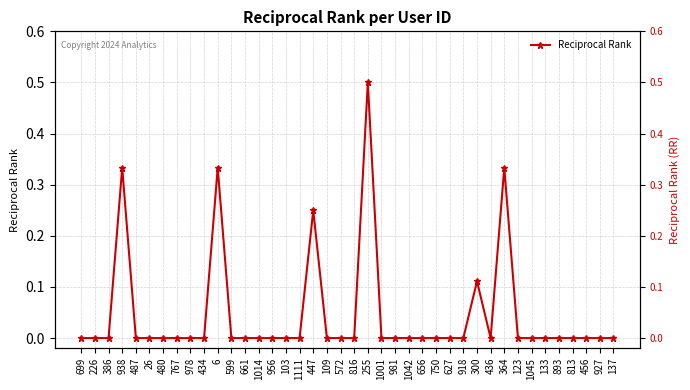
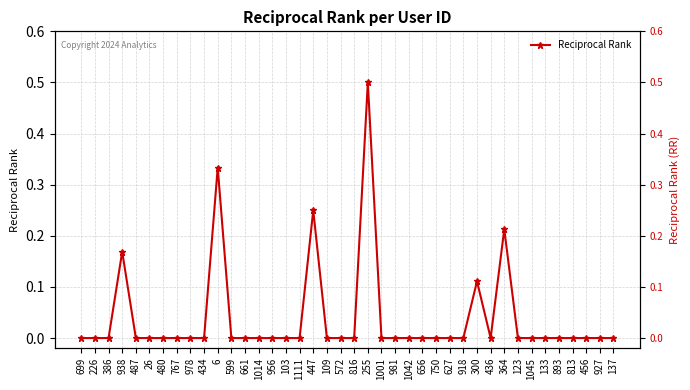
  {
    "699": 0.00,
    "226": 0.00,
    "386": 0.00,
-   "938": 0.33,
+   "938": 0.17,
    "487": 0.00,
    "26": 0.00,
    "480": 0.00,
    "767": 0.00,
    "978": 0.00,
    "434": 0.00,
    "6": 0.33,
    "599": 0.00,
    "661": 0.00,
    "1014": 0.00,
    "956": 0.00,
    "103": 0.00,
    "1111": 0.00,
    "447": 0.25,
    "109": 0.00,
    "572": 0.00,
    "816": 0.00,
    "255": 0.50,
    "1001": 0.00,
    "981": 0.00,
    "1042": 0.00,
    "656": 0.00,
    "750": 0.00,
    "627": 0.00,
    "918": 0.00,
    "300": 0.11,
    "436": 0.00,
-   "364": 0.33,
+   "364": 0.21,
    "123": 0.00,
    "1045": 0.00,
    "133": 0.00,
    "893": 0.00,
    "813": 0.00,
    "456": 0.00,
    "927": 0.00,
    "137": 0.00
  }
